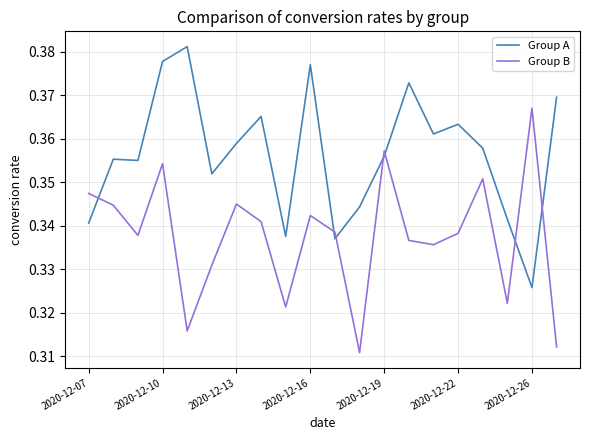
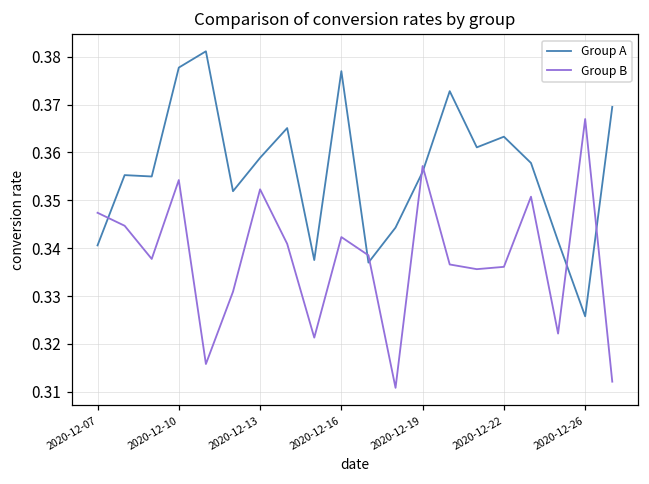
  {
    "Group A": {
      "2020-12-07": 0.341,
      "2020-12-10": 0.378,
      "2020-12-13": 0.359,
      "2020-12-16": 0.377,
      "2020-12-19": 0.356,
      "2020-12-22": 0.363,
      "2020-12-26": 0.326
    },
    "Group B": {
      "2020-12-07": 0.347,
      "2020-12-10": 0.354,
-     "2020-12-13": 0.345,
+     "2020-12-13": 0.352,
      "2020-12-16": 0.342,
      "2020-12-19": 0.357,
-     "2020-12-22": 0.338,
+     "2020-12-22": 0.336,
      "2020-12-26": 0.367
    }
  }
